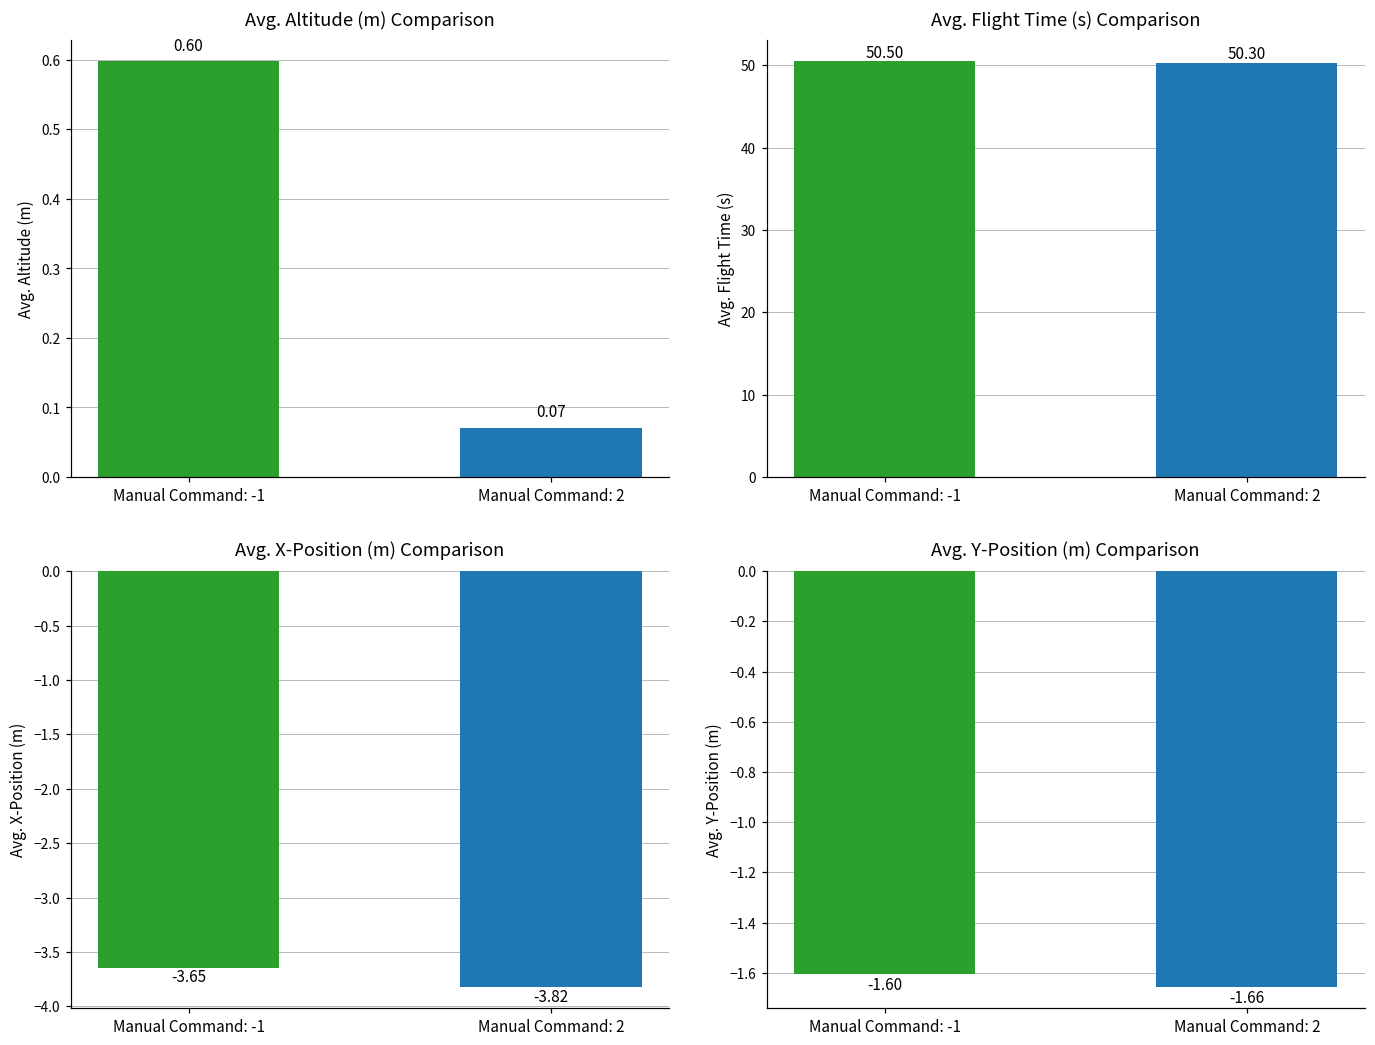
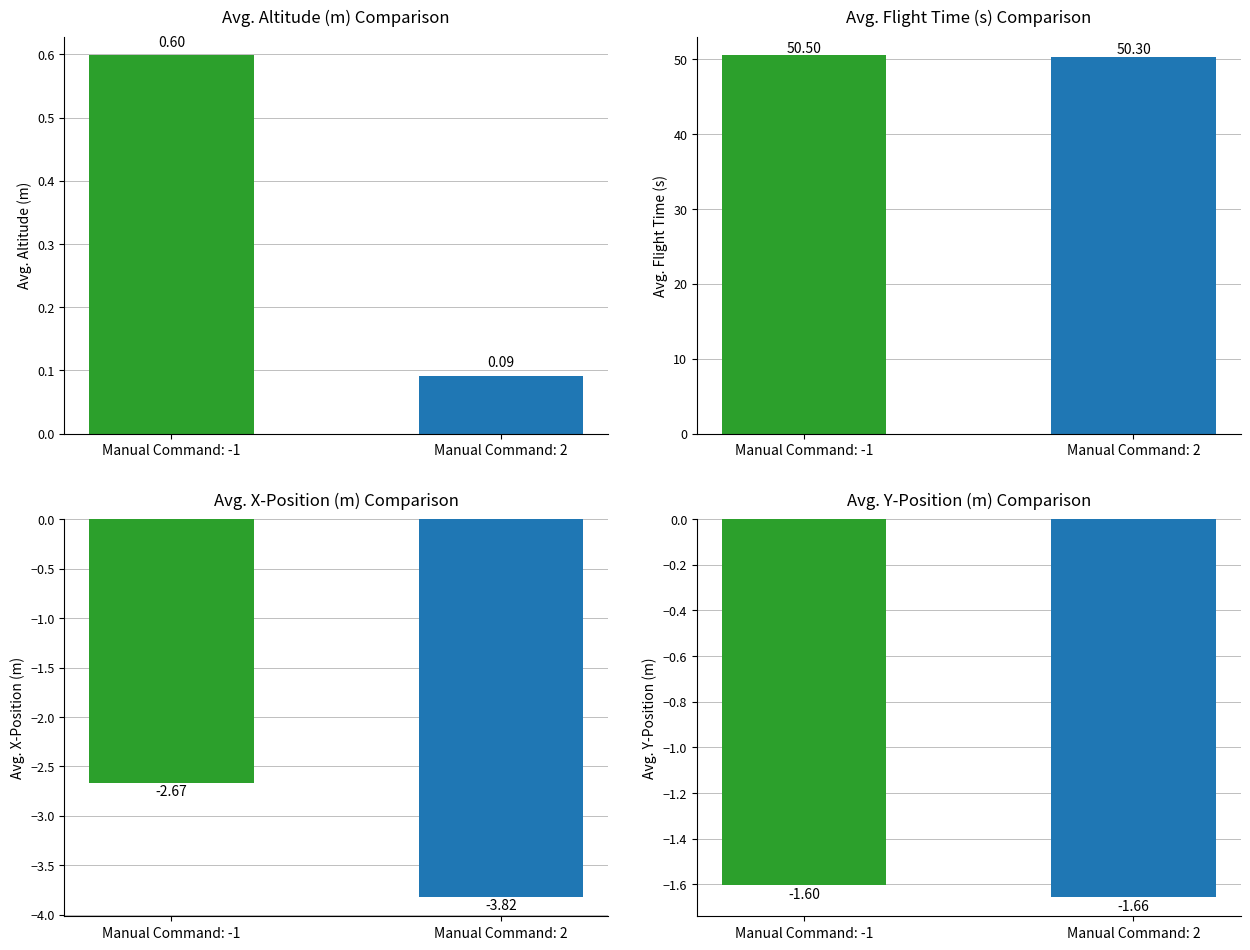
  {
    "Avg. Altitude (m) Comparison": {
      "Manual Command: -1": 0.60,
-     "Manual Command: 2": 0.07
+     "Manual Command: 2": 0.09
    },
    "Avg. Flight Time (s) Comparison": {
      "Manual Command: -1": 50.50,
      "Manual Command: 2": 50.30
    },
    "Avg. X-Position (m) Comparison": {
-     "Manual Command: -1": -3.65,
+     "Manual Command: -1": -2.67,
      "Manual Command: 2": -3.82
    },
    "Avg. Y-Position (m) Comparison": {
      "Manual Command: -1": -1.60,
      "Manual Command: 2": -1.66
    }
  }
